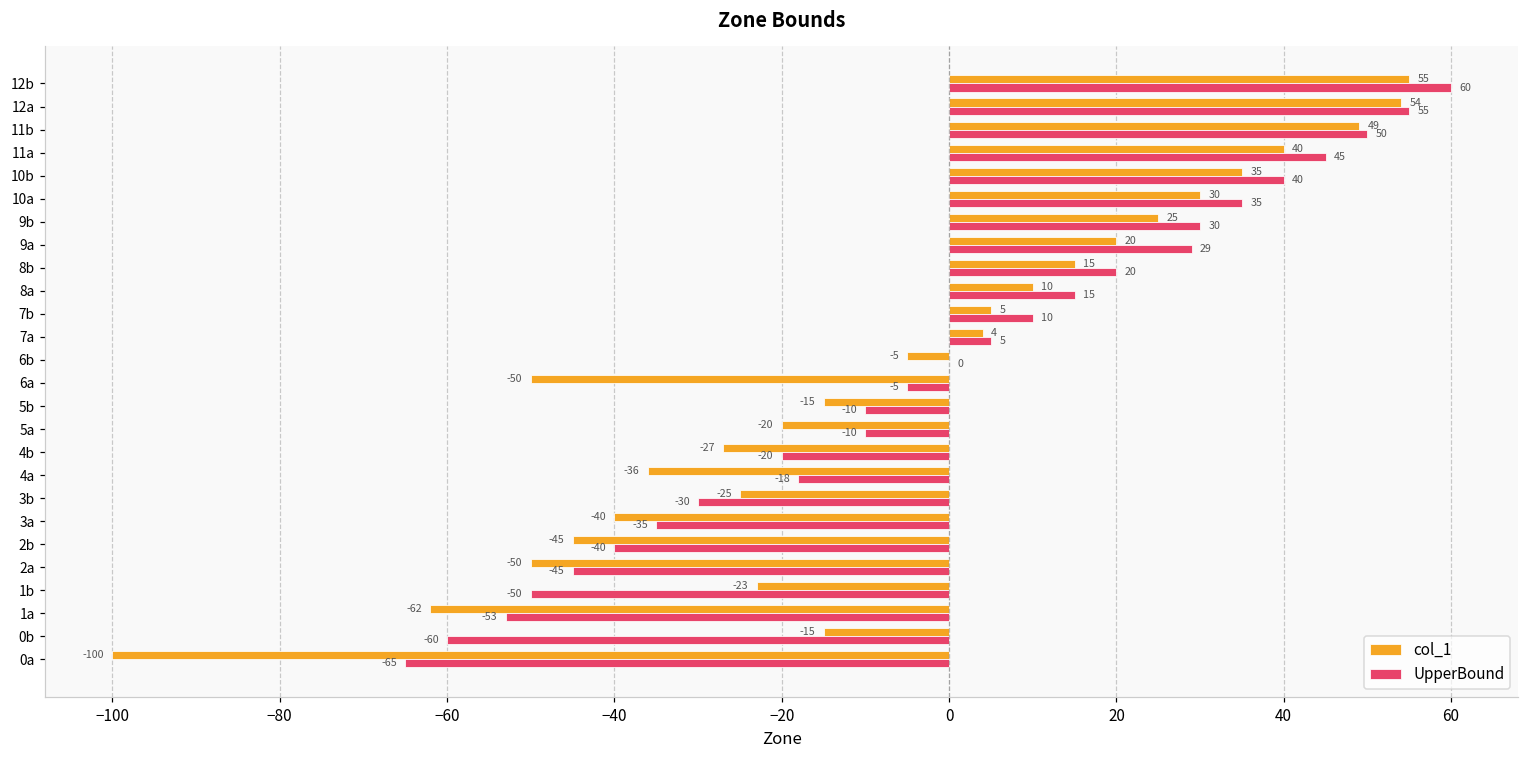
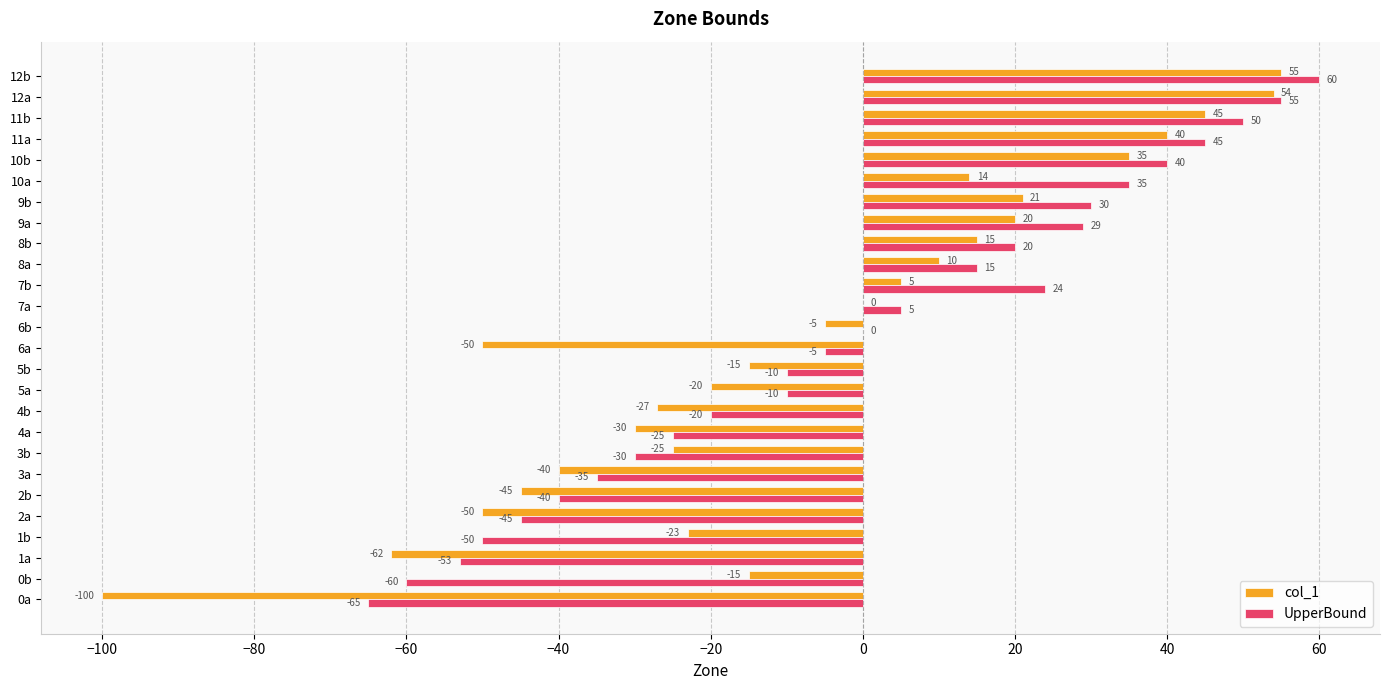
  {
    "col_1": {
      "12b": 55,
      "12a": 54,
-     "11b": 49,
+     "11b": 45,
      "11a": 40,
      "10b": 35,
-     "10a": 30,
-     "9b": 25,
+     "10a": 14,
+     "9b": 21,
      "9a": 20,
      "8b": 15,
      "8a": 10,
      "7b": 5,
-     "7a": 4,
+     "7a": 0,
      "6b": -5,
      "6a": -50,
      "5b": -15,
      "5a": -20,
      "4b": -27,
-     "4a": -36,
+     "4a": -30,
      "3b": -25,
      "3a": -40,
      "2b": -45,
      "2a": -50,
      "1b": -23,
      "1a": -62,
      "0b": -15,
      "0a": -100
    },
    "UpperBound": {
      "12b": 60,
      "12a": 55,
      "11b": 50,
      "11a": 45,
      "10b": 40,
      "10a": 35,
      "9b": 30,
      "9a": 29,
      "8b": 20,
      "8a": 15,
-     "7b": 10,
+     "7b": 24,
      "7a": 5,
      "6b": 0,
      "6a": -5,
      "5b": -10,
      "5a": -10,
      "4b": -20,
-     "4a": -18,
+     "4a": -25,
      "3b": -30,
      "3a": -35,
      "2b": -40,
      "2a": -45,
      "1b": -50,
      "1a": -53,
      "0b": -60,
      "0a": -65
    }
  }
